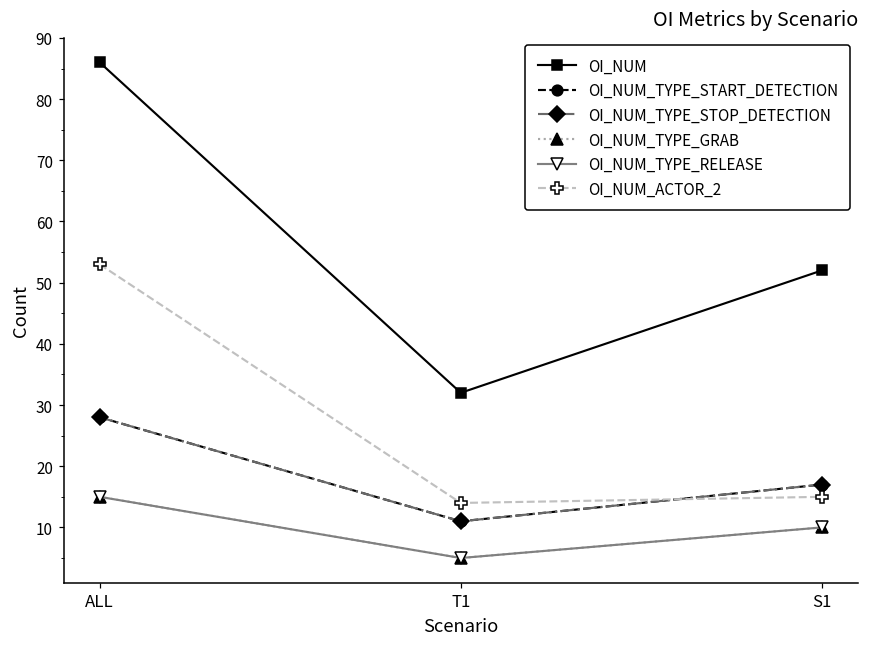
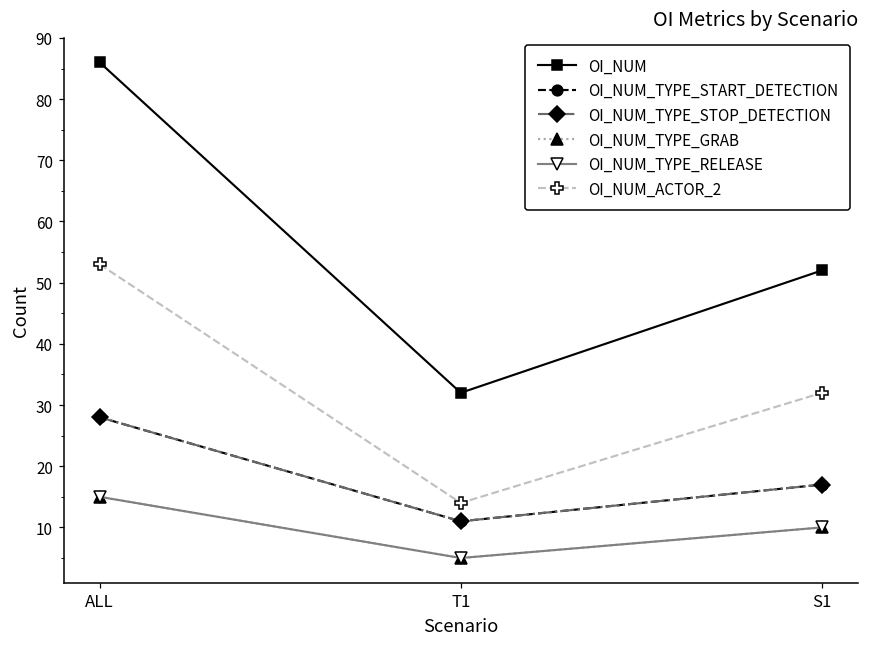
  {
    "OI_NUM": {
      "ALL": 86,
      "T1": 32,
      "S1": 52
    },
    "OI_NUM_ACTOR_2": {
      "ALL": 53,
      "T1": 14,
-     "S1": 15
+     "S1": 32
    }
  }
